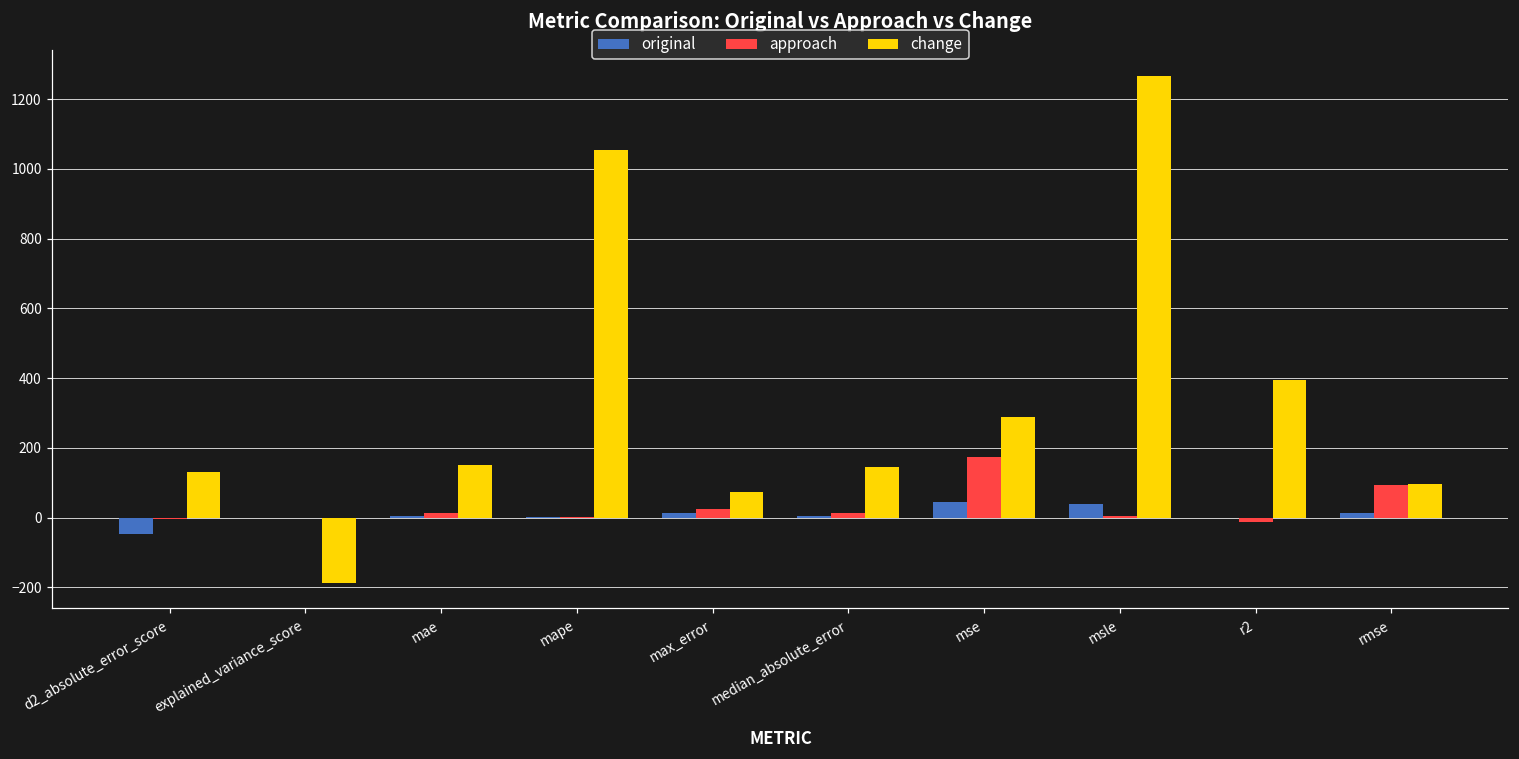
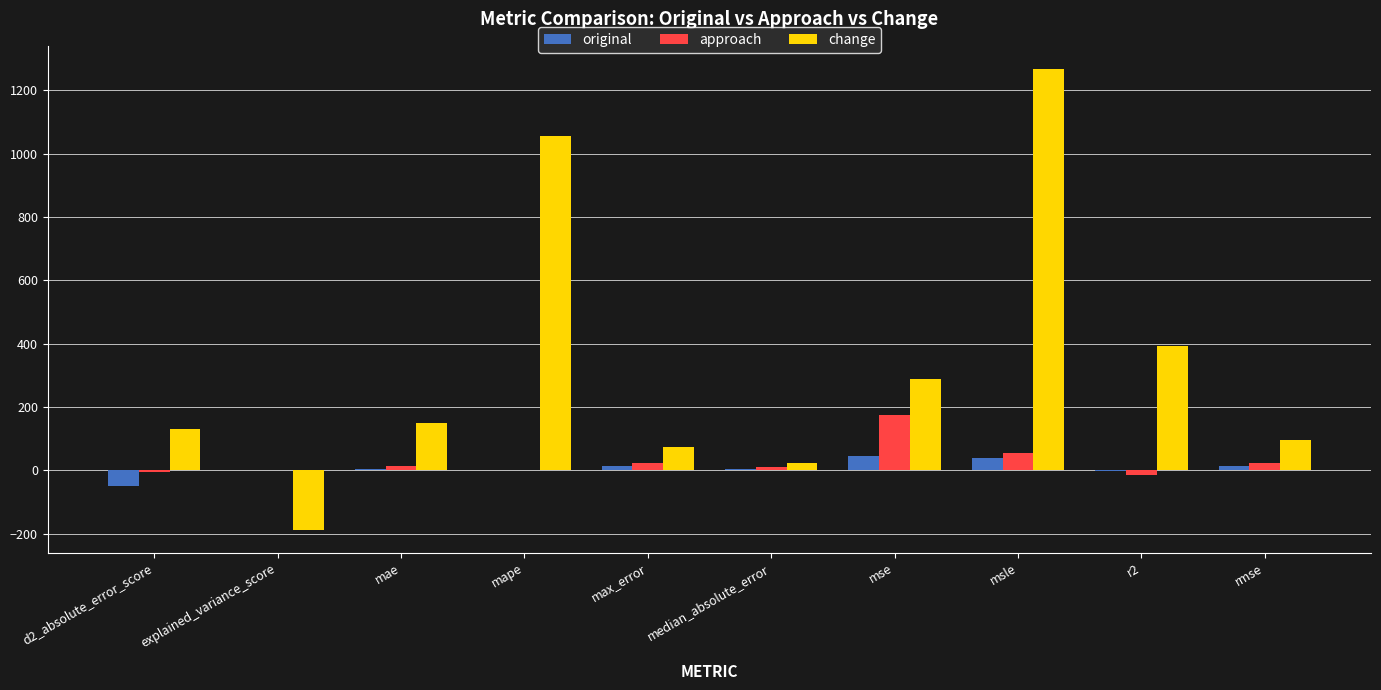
  {
    "original": {
      "d2_absolute_error_score": -50,
      "max_error": 10,
      "mse": 40,
      "msle": 40,
      "rmse": 10
    },
    "approach": {
      "mae": 10,
      "max_error": 20,
      "median_absolute_error": 10,
      "mse": 170,
-     "msle": 0,
+     "msle": 60,
      "r2": -10,
-     "rmse": 90
+     "rmse": 20
    },
    "change": {
      "d2_absolute_error_score": 130,
      "explained_variance_score": -190,
      "mae": 150,
      "mape": 1050,
      "max_error": 70,
-     "median_absolute_error": 140,
+     "median_absolute_error": 20,
      "mse": 290,
      "msle": 1270,
      "r2": 390,
      "rmse": 100
    }
  }
